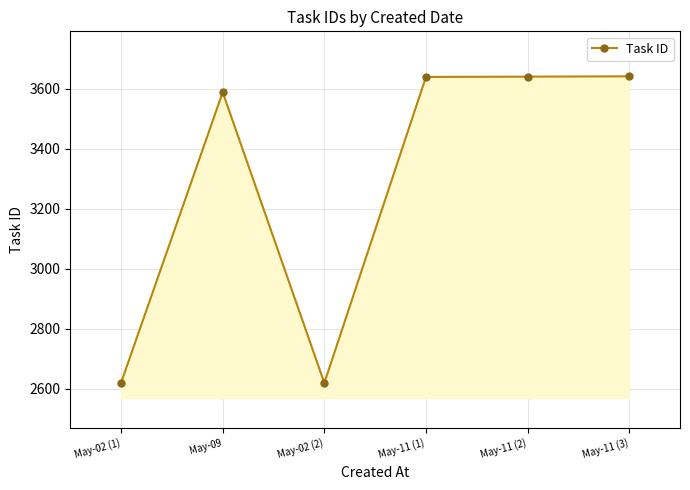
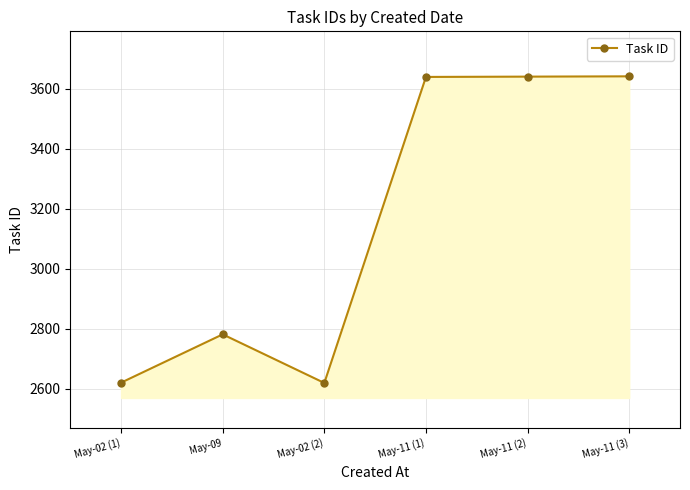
  {
    "May-02 (1)": 2620,
-   "May-09": 3590,
+   "May-09": 2780,
    "May-02 (2)": 2620,
    "May-11 (1)": 3640,
    "May-11 (2)": 3640,
    "May-11 (3)": 3640
  }
